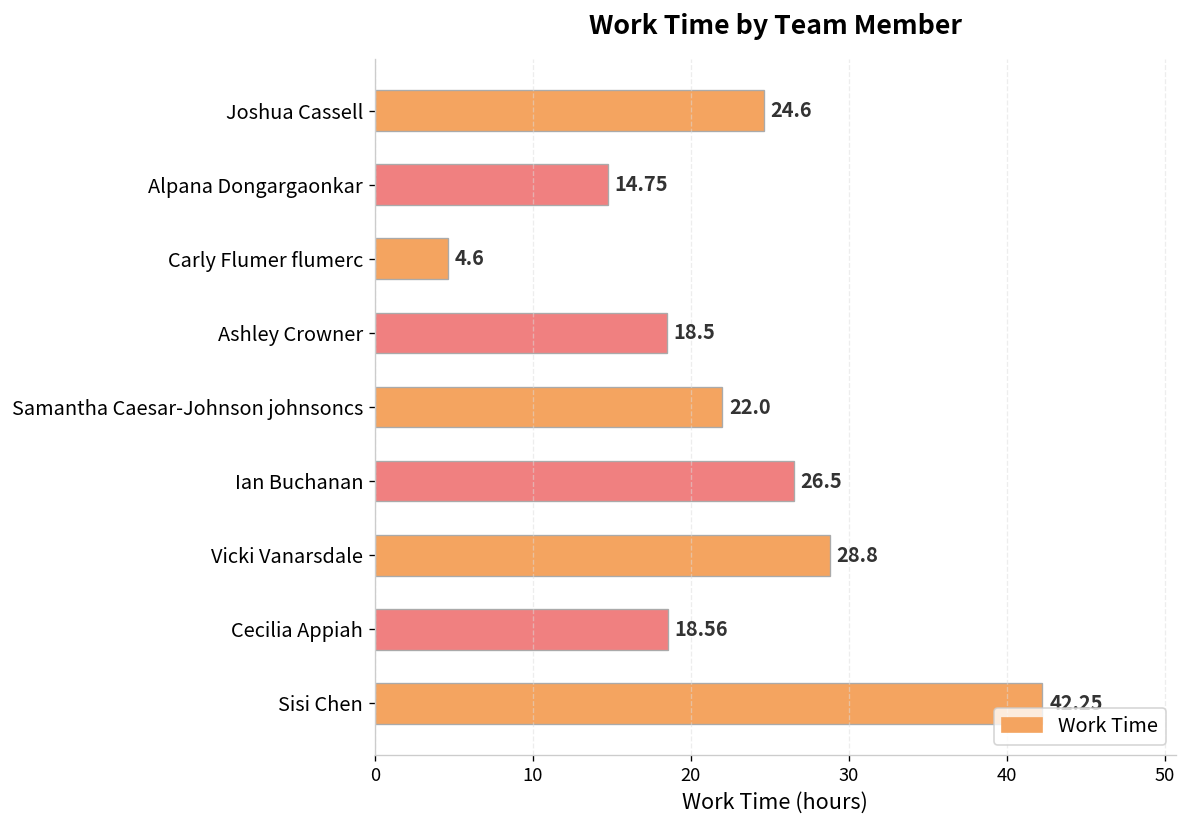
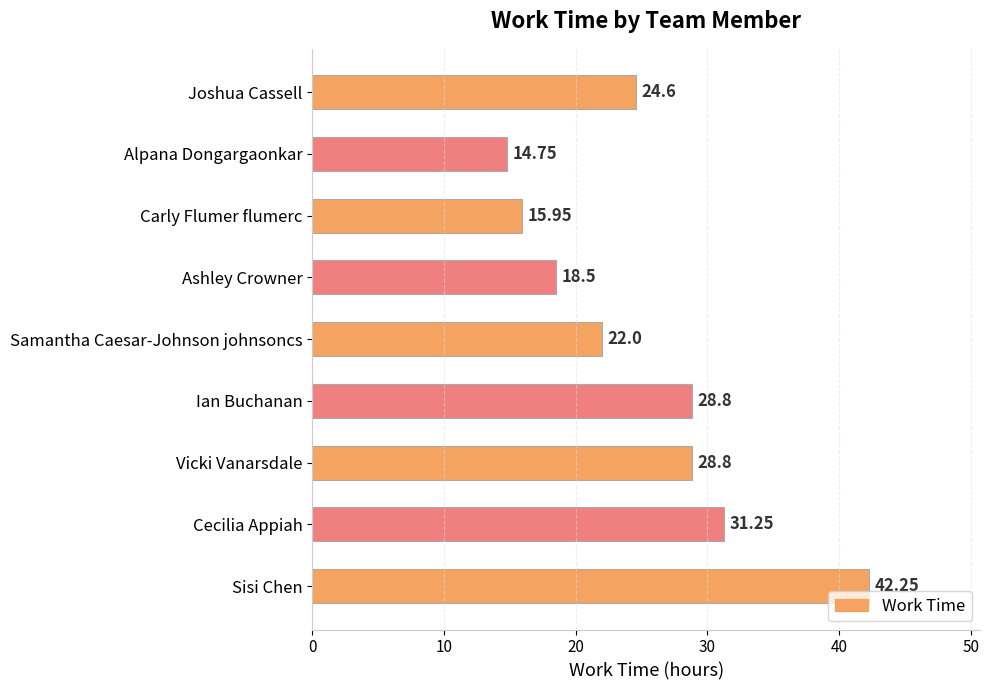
  {
    "Joshua Cassell": 24.6,
    "Alpana Dongargaonkar": 14.75,
-   "Carly Flumer flumerc": 4.6,
+   "Carly Flumer flumerc": 15.95,
    "Ashley Crowner": 18.5,
    "Samantha Caesar-Johnson johnsoncs": 22.0,
-   "Ian Buchanan": 26.5,
+   "Ian Buchanan": 28.8,
    "Vicki Vanarsdale": 28.8,
-   "Cecilia Appiah": 18.56
+   "Cecilia Appiah": 31.25
  }
